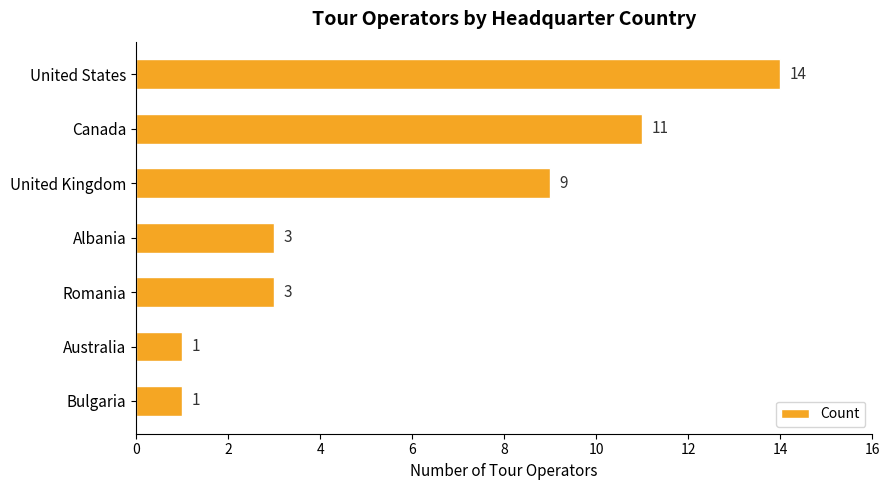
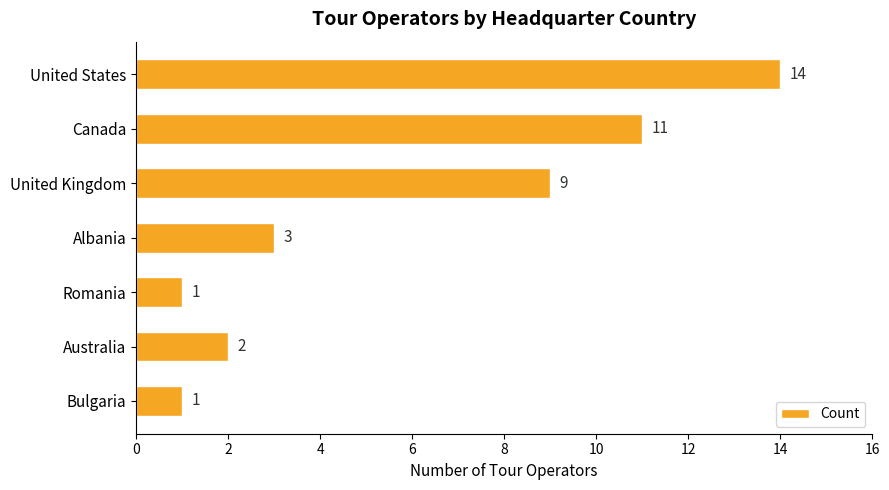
  {
    "United States": 14,
    "Canada": 11,
    "United Kingdom": 9,
    "Albania": 3,
-   "Romania": 3,
-   "Australia": 1,
+   "Romania": 1,
+   "Australia": 2,
    "Bulgaria": 1
  }
